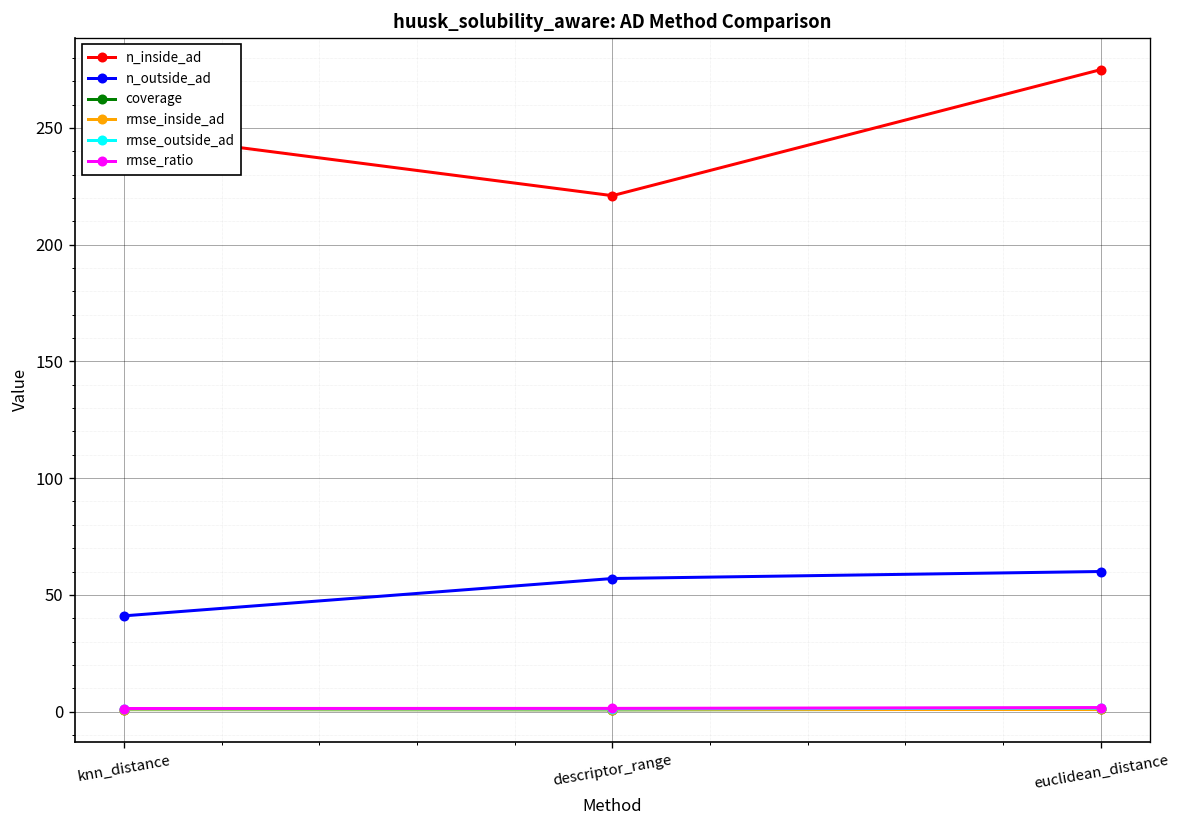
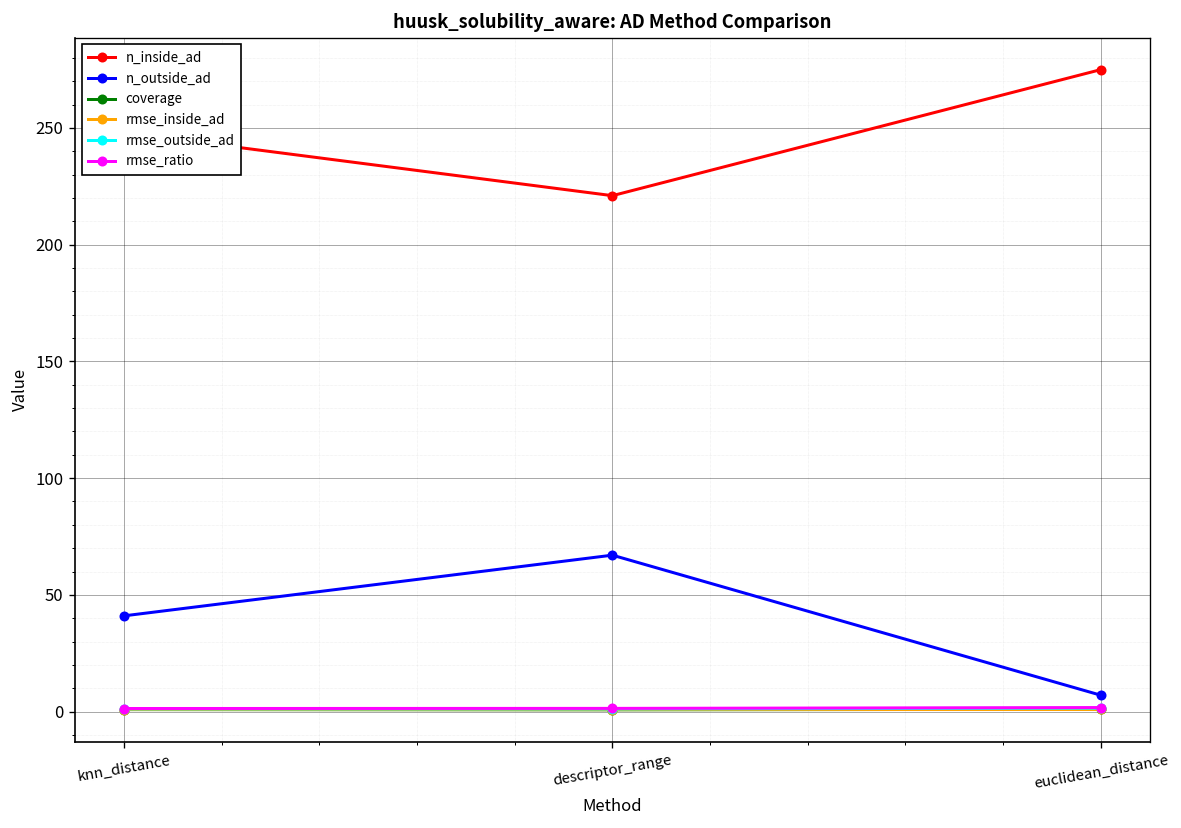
  {
    "n_inside_ad": {
      "descriptor_range": 221,
      "euclidean_distance": 275
    },
    "n_outside_ad": {
      "knn_distance": 41,
-     "descriptor_range": 57,
-     "euclidean_distance": 60
+     "descriptor_range": 67,
+     "euclidean_distance": 7
    }
  }
